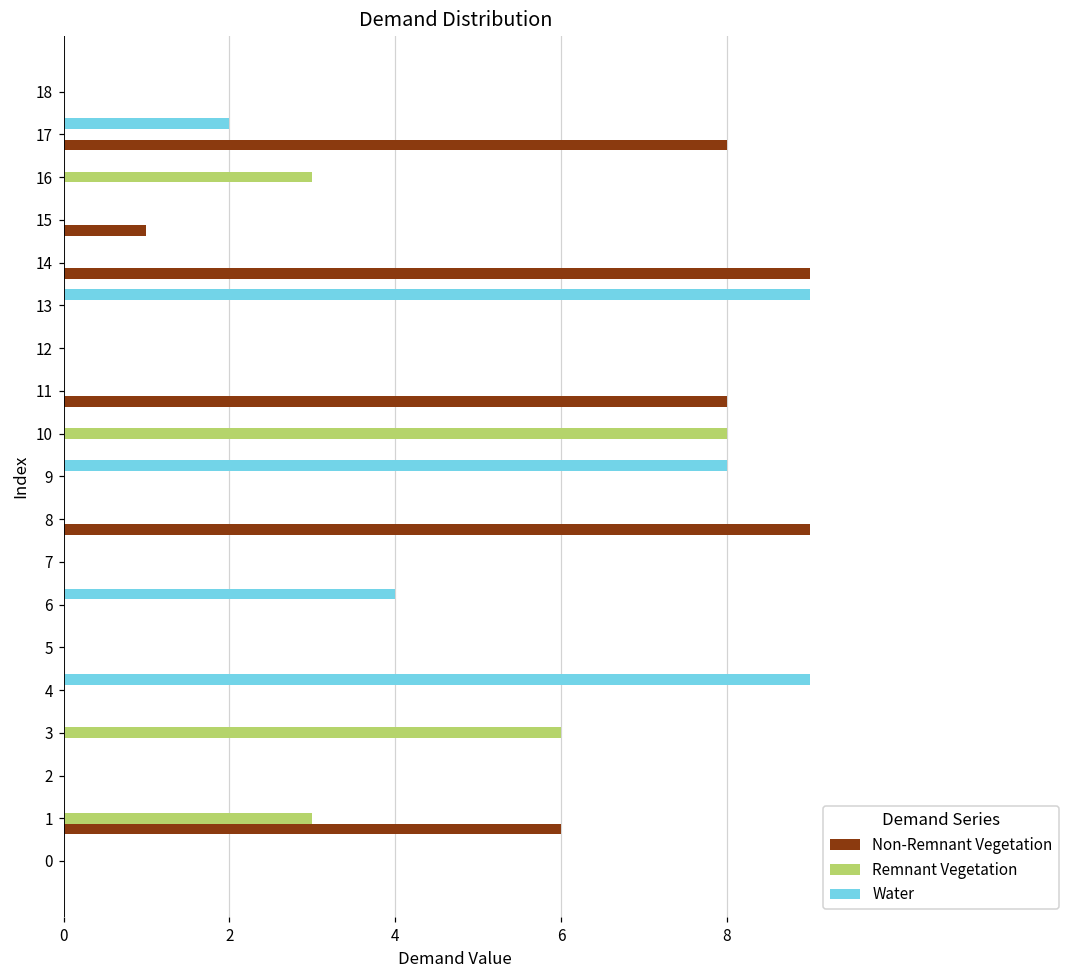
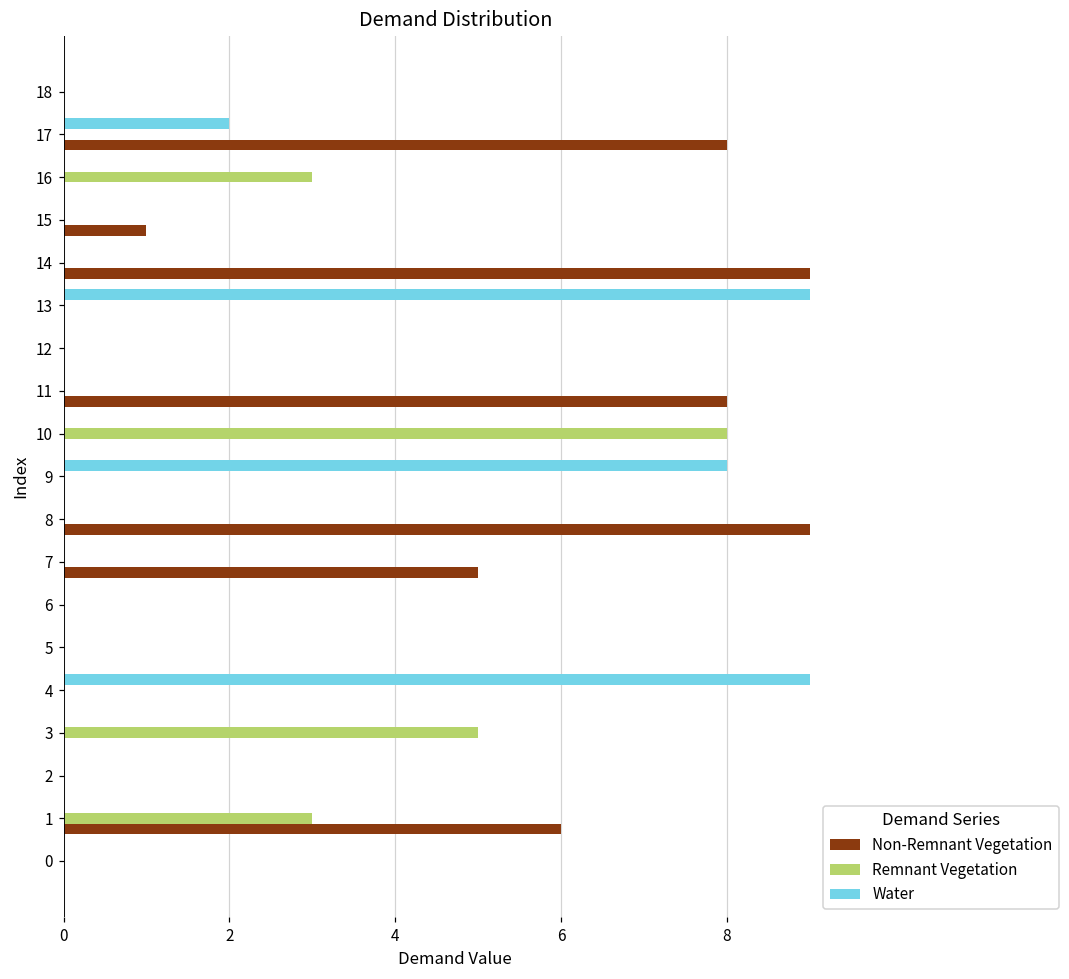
  {
    "Non-Remnant Vegetation": {
      "18": 0,
      "17": 8,
      "16": 0,
      "15": 1,
      "14": 9,
      "13": 0,
      "12": 0,
      "11": 8,
      "10": 0,
      "9": 0,
      "8": 9,
-     "7": 0,
+     "7": 5,
      "6": 0,
      "5": 0,
      "4": 0,
      "3": 0,
      "2": 0,
      "1": 6,
      "0": 0
    },
    "Remnant Vegetation": {
      "18": 0,
      "17": 0,
      "16": 3,
      "15": 0,
      "14": 0,
      "13": 0,
      "12": 0,
      "11": 0,
      "10": 8,
      "9": 0,
      "8": 0,
      "7": 0,
      "6": 0,
      "5": 0,
      "4": 0,
-     "3": 6,
+     "3": 5,
      "2": 0,
      "1": 3,
      "0": 0
    },
    "Water": {
      "18": 0,
      "17": 2,
      "16": 0,
      "15": 0,
      "14": 0,
      "13": 9,
      "12": 0,
      "11": 0,
      "10": 0,
      "9": 8,
      "8": 0,
      "7": 0,
-     "6": 4,
+     "6": 0,
      "5": 0,
      "4": 9,
      "3": 0,
      "2": 0,
      "1": 0,
      "0": 0
    }
  }
